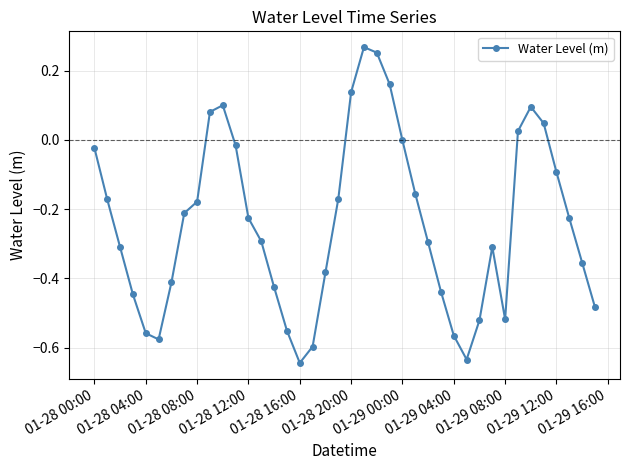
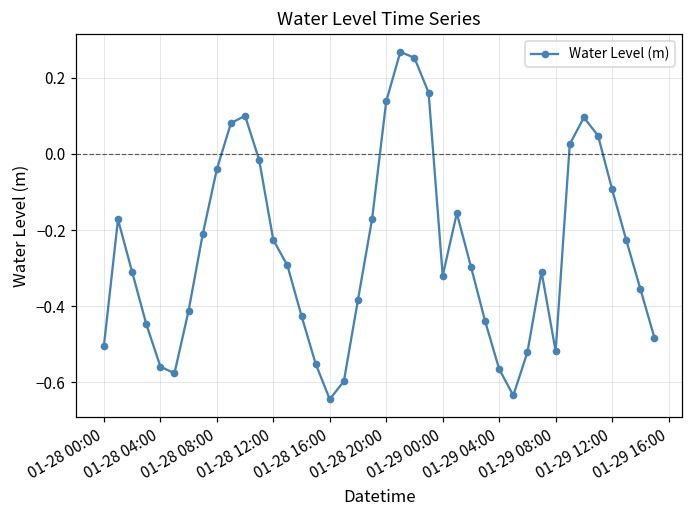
  {
-   "01-28 00:00": -0.02,
+   "01-28 00:00": -0.51,
    "01-28 04:00": -0.56,
-   "01-28 08:00": -0.18,
+   "01-28 08:00": -0.04,
    "01-28 12:00": -0.23,
    "01-28 16:00": -0.64,
    "01-28 20:00": 0.14,
-   "01-29 00:00": 0.00,
+   "01-29 00:00": -0.32,
    "01-29 04:00": -0.57,
    "01-29 08:00": -0.52,
    "01-29 12:00": -0.09
  }
